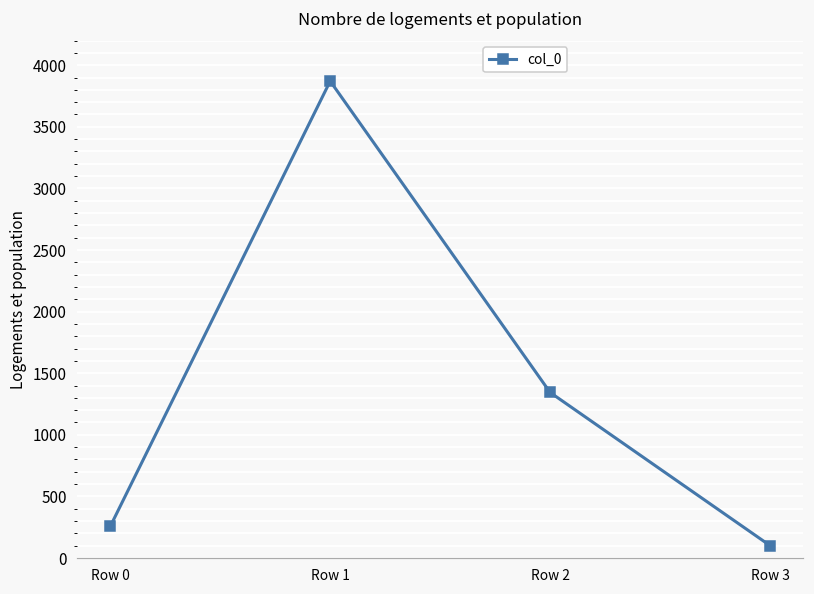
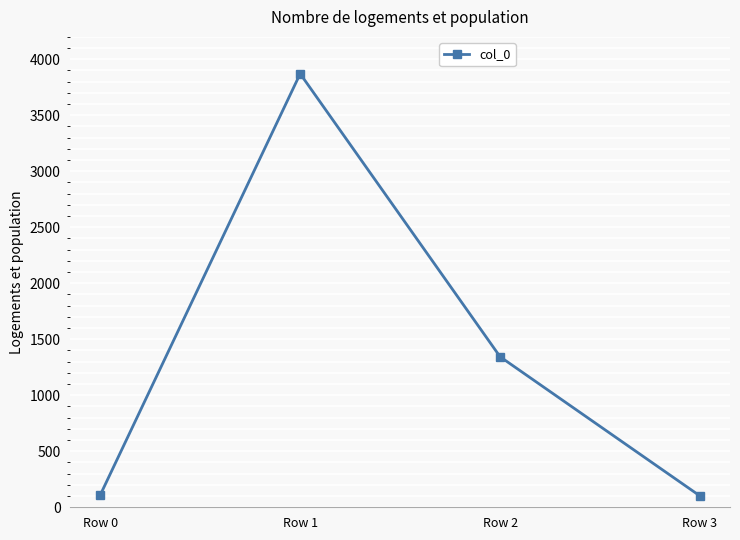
  {
-   "Row 0": 260,
+   "Row 0": 110,
    "Row 1": 3870,
    "Row 2": 1340,
    "Row 3": 100
  }
